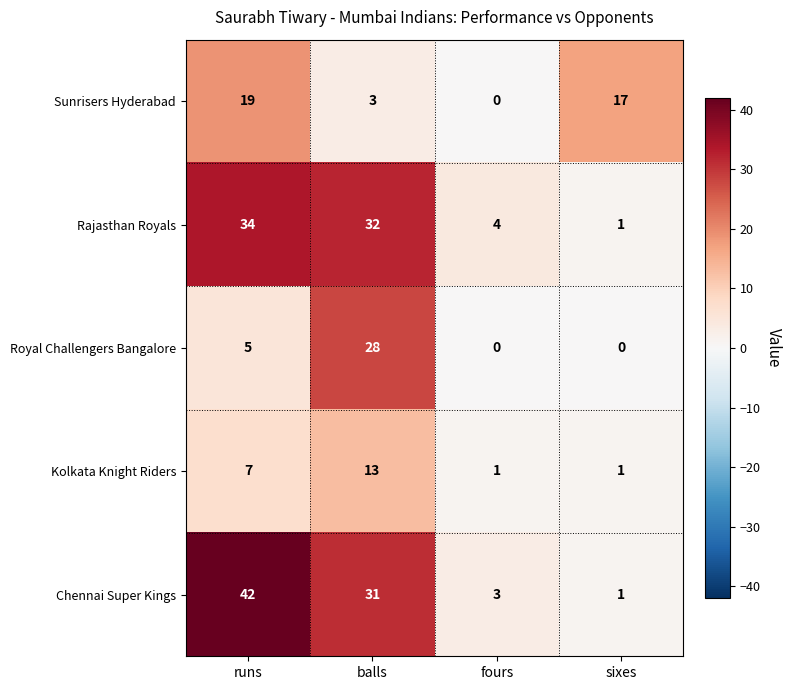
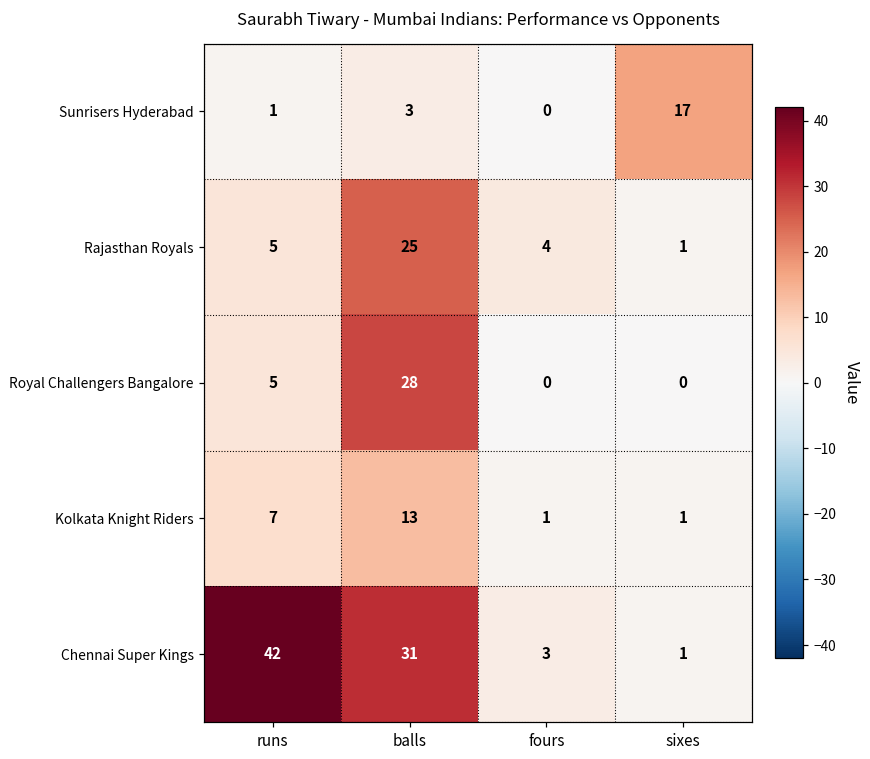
  {
    "Sunrisers Hyderabad": {
-     "runs": 19,
+     "runs": 1,
      "balls": 3,
      "fours": 0,
      "sixes": 17
    },
    "Rajasthan Royals": {
-     "runs": 34,
-     "balls": 32,
+     "runs": 5,
+     "balls": 25,
      "fours": 4,
      "sixes": 1
    },
    "Royal Challengers Bangalore": {
      "runs": 5,
      "balls": 28,
      "fours": 0,
      "sixes": 0
    },
    "Kolkata Knight Riders": {
      "runs": 7,
      "balls": 13,
      "fours": 1,
      "sixes": 1
    },
    "Chennai Super Kings": {
      "runs": 42,
      "balls": 31,
      "fours": 3,
      "sixes": 1
    }
  }
